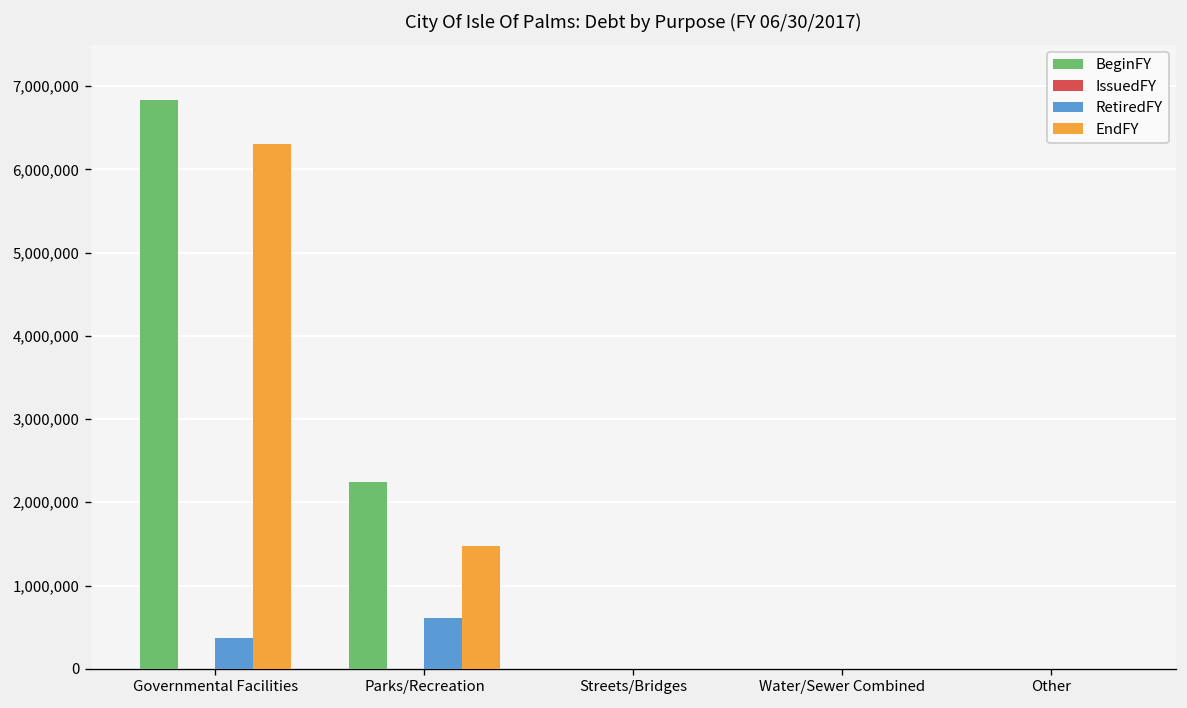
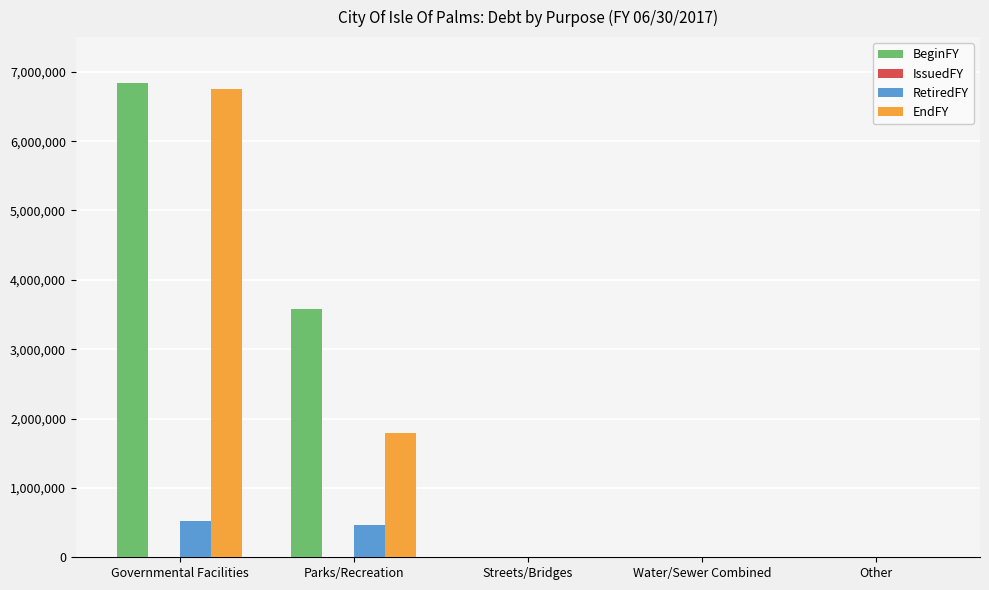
  {
    "BeginFY": {
      "Governmental Facilities": "6,800,000",
-     "Parks/Recreation": "2,200,000",
+     "Parks/Recreation": "3,600,000",
      "Streets/Bridges": "0",
      "Water/Sewer Combined": "0",
      "Other": "0"
    },
    "IssuedFY": {
      "Governmental Facilities": "0",
      "Parks/Recreation": "0",
      "Streets/Bridges": "0",
      "Water/Sewer Combined": "0",
      "Other": "0"
    },
    "RetiredFY": {
-     "Governmental Facilities": "400,000",
-     "Parks/Recreation": "600,000",
+     "Governmental Facilities": "500,000",
+     "Parks/Recreation": "500,000",
      "Streets/Bridges": "0",
      "Water/Sewer Combined": "0",
      "Other": "0"
    },
    "EndFY": {
-     "Governmental Facilities": "6,300,000",
-     "Parks/Recreation": "1,500,000",
+     "Governmental Facilities": "6,800,000",
+     "Parks/Recreation": "1,800,000",
      "Streets/Bridges": "0",
      "Water/Sewer Combined": "0",
      "Other": "0"
    }
  }
